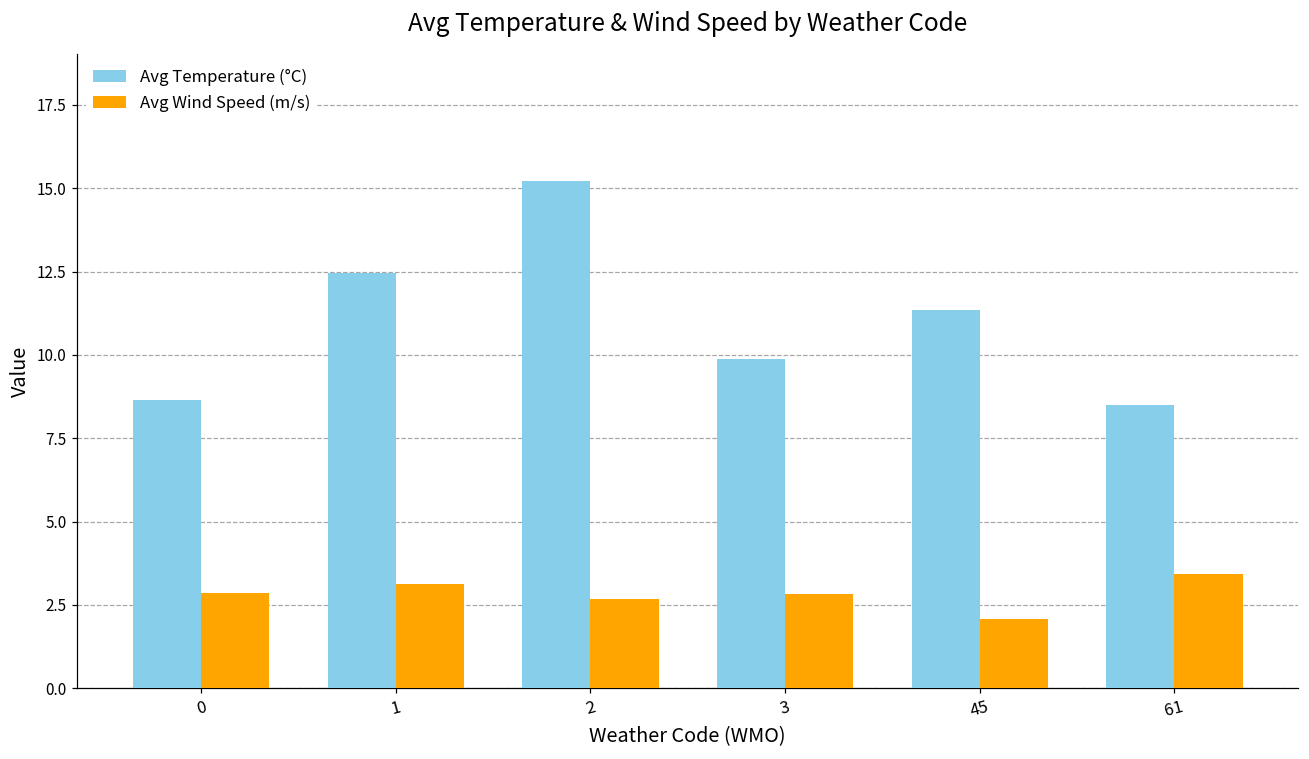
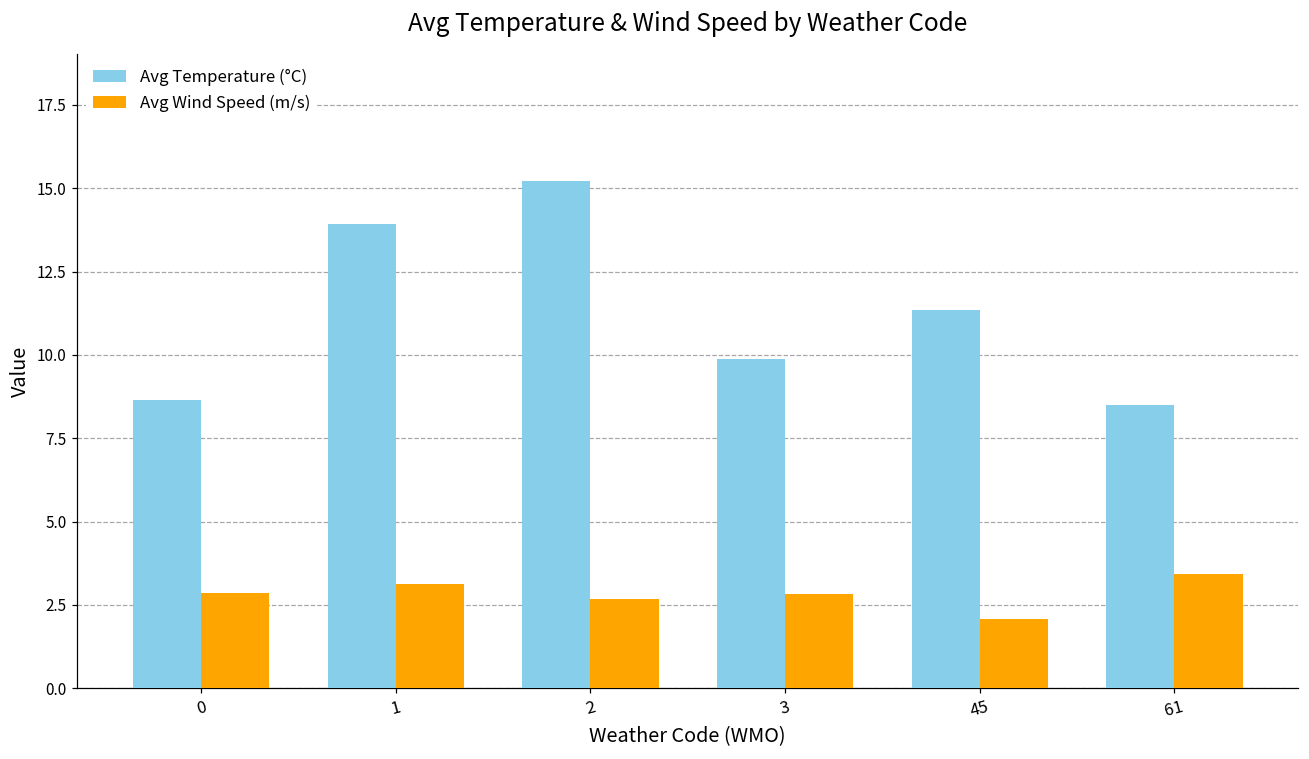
  {
    "Avg Temperature (°C)": {
      "0": 8.7,
-     "1": 12.5,
+     "1": 13.9,
      "2": 15.2,
      "3": 9.9,
      "45": 11.3,
      "61": 8.5
    },
    "Avg Wind Speed (m/s)": {
      "0": 2.9,
      "1": 3.1,
      "2": 2.7,
      "3": 2.8,
      "45": 2.1,
      "61": 3.4
    }
  }
